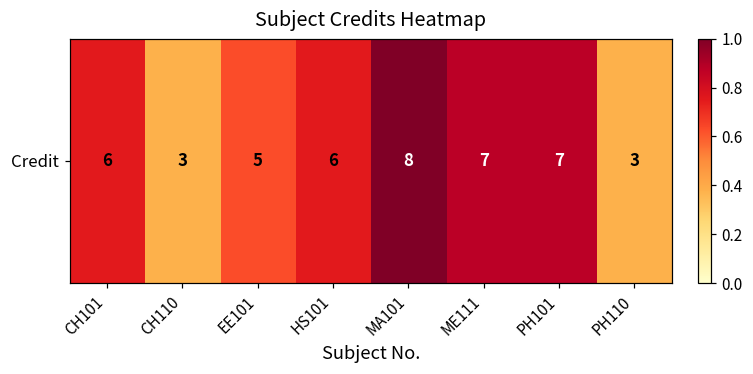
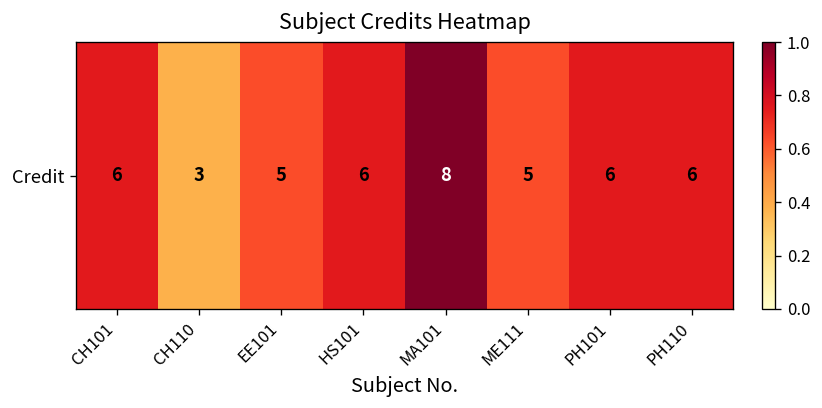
  {
    "Credit": {
      "CH101": 6,
      "CH110": 3,
      "EE101": 5,
      "HS101": 6,
      "MA101": 8,
-     "ME111": 7,
-     "PH101": 7,
-     "PH110": 3
+     "ME111": 5,
+     "PH101": 6,
+     "PH110": 6
    }
  }
